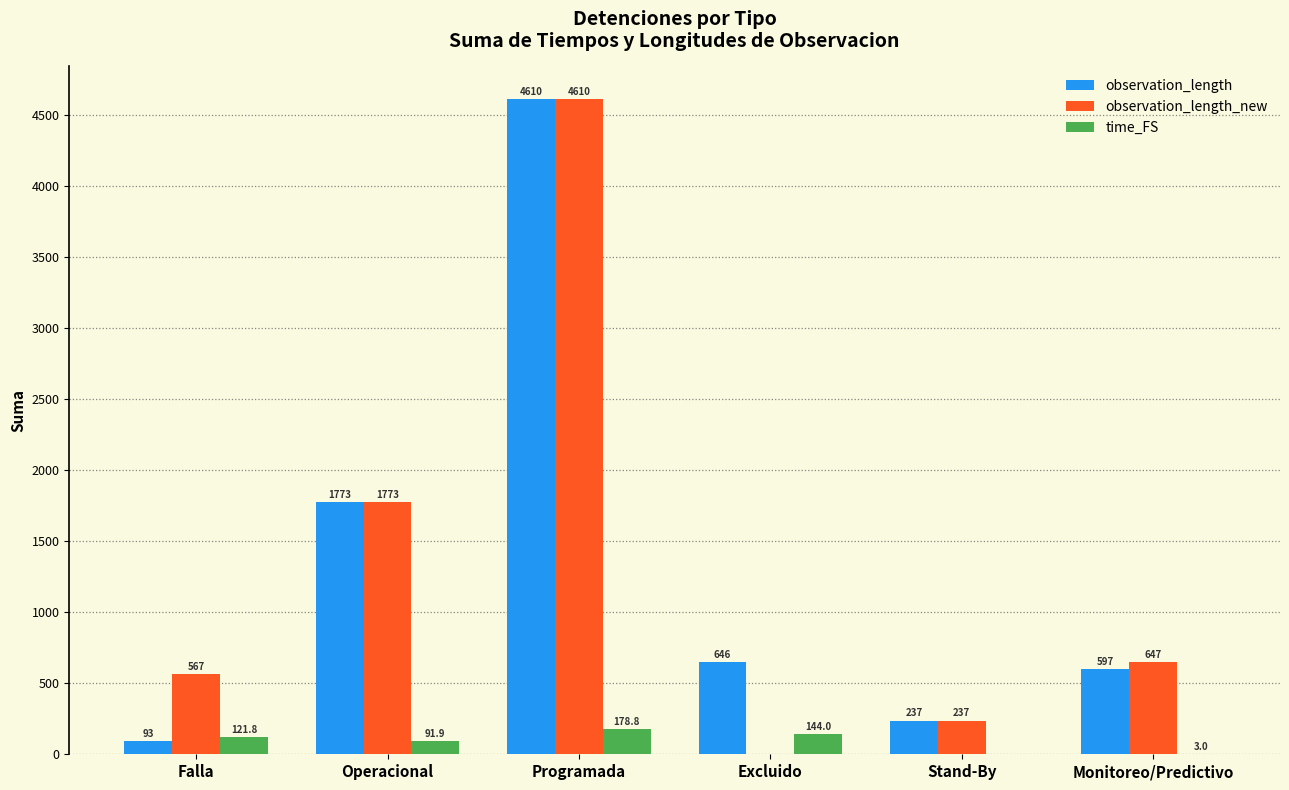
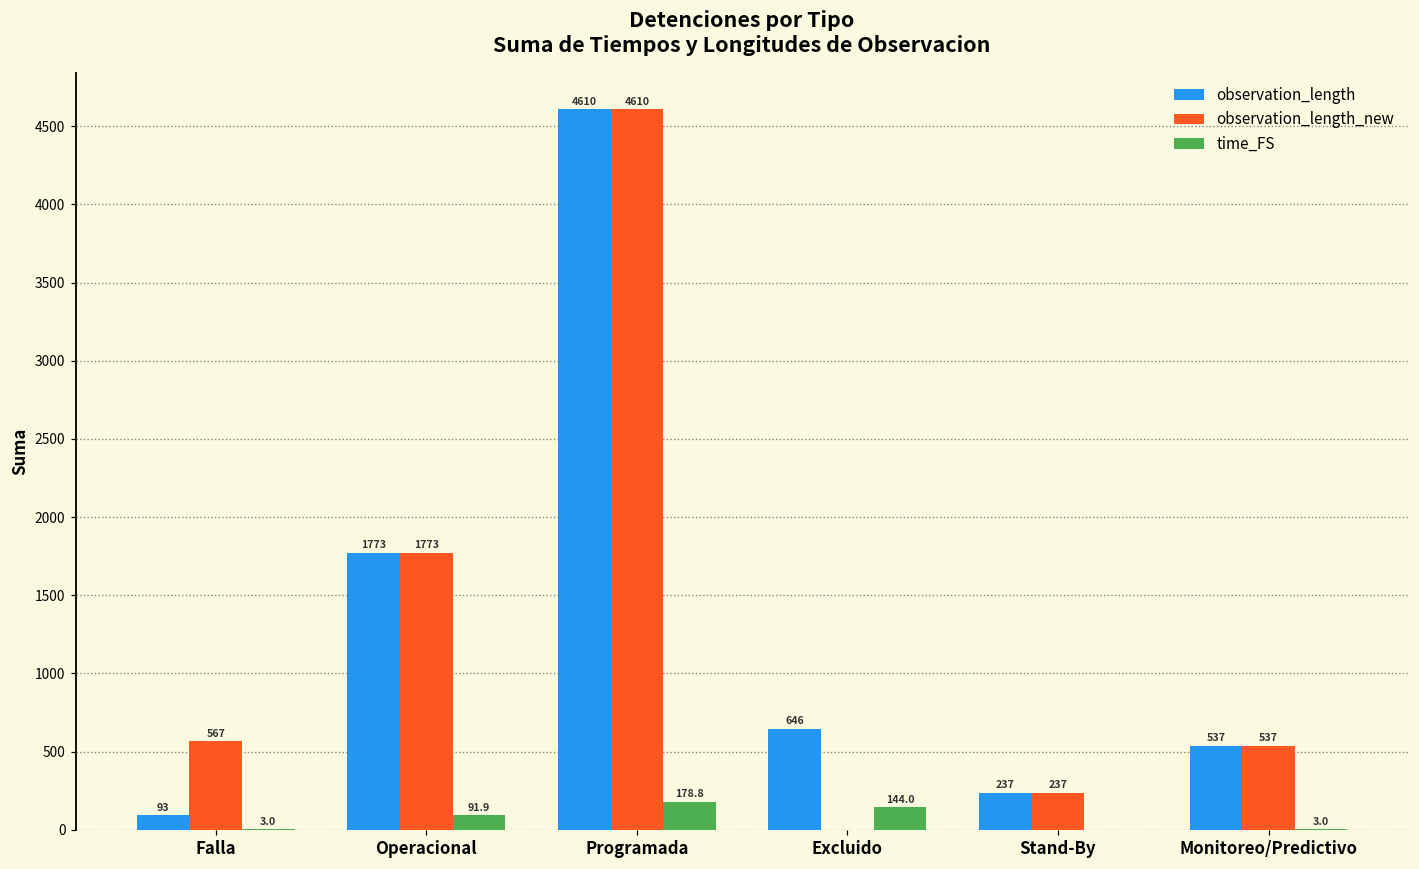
  {
    "observation_length": {
      "Falla": 93,
      "Operacional": 1773,
      "Programada": 4610,
      "Excluido": 646,
      "Stand-By": 237,
-     "Monitoreo/Predictivo": 597
+     "Monitoreo/Predictivo": 537
    },
    "observation_length_new": {
      "Falla": 567,
      "Operacional": 1773,
      "Programada": 4610,
      "Stand-By": 237,
-     "Monitoreo/Predictivo": 647
+     "Monitoreo/Predictivo": 537
    },
    "time_FS": {
-     "Falla": 121.8,
+     "Falla": 3.0,
      "Operacional": 91.9,
      "Programada": 178.8,
      "Excluido": 144.0,
      "Monitoreo/Predictivo": 3.0
    }
  }
